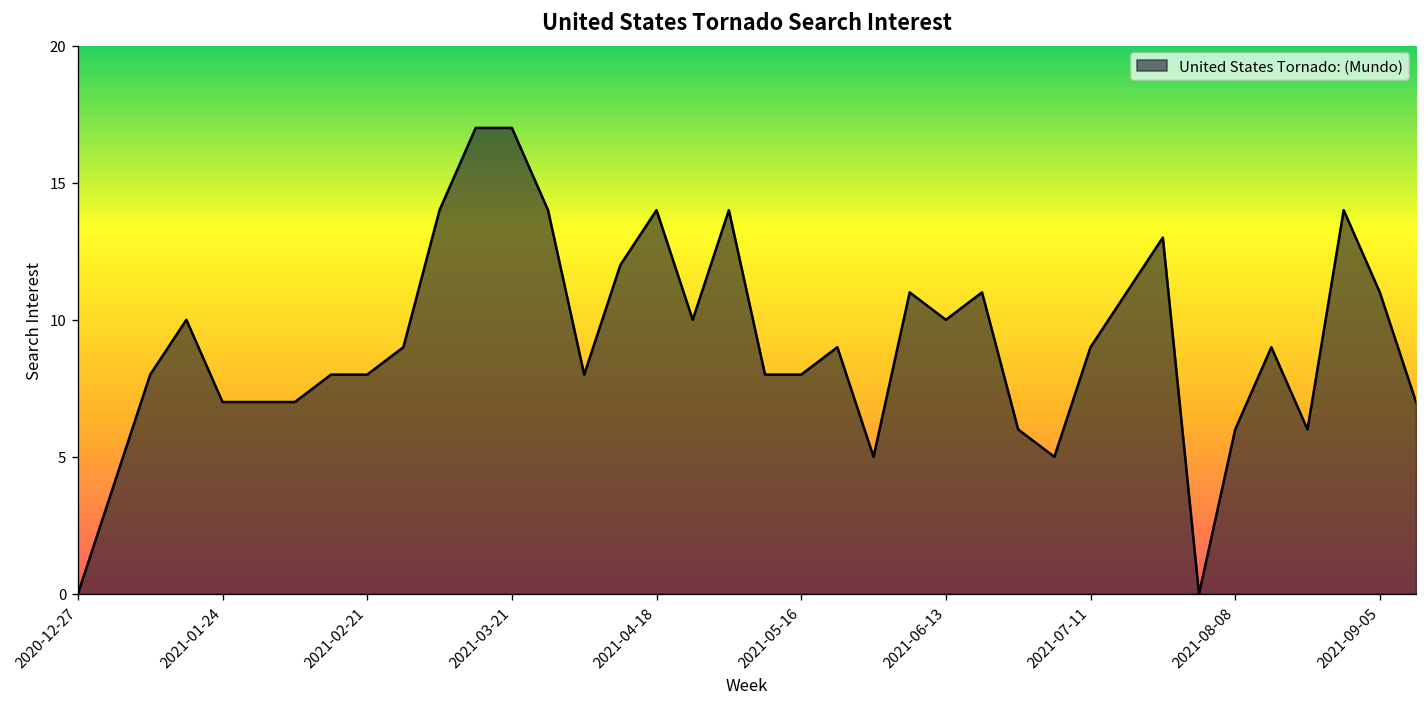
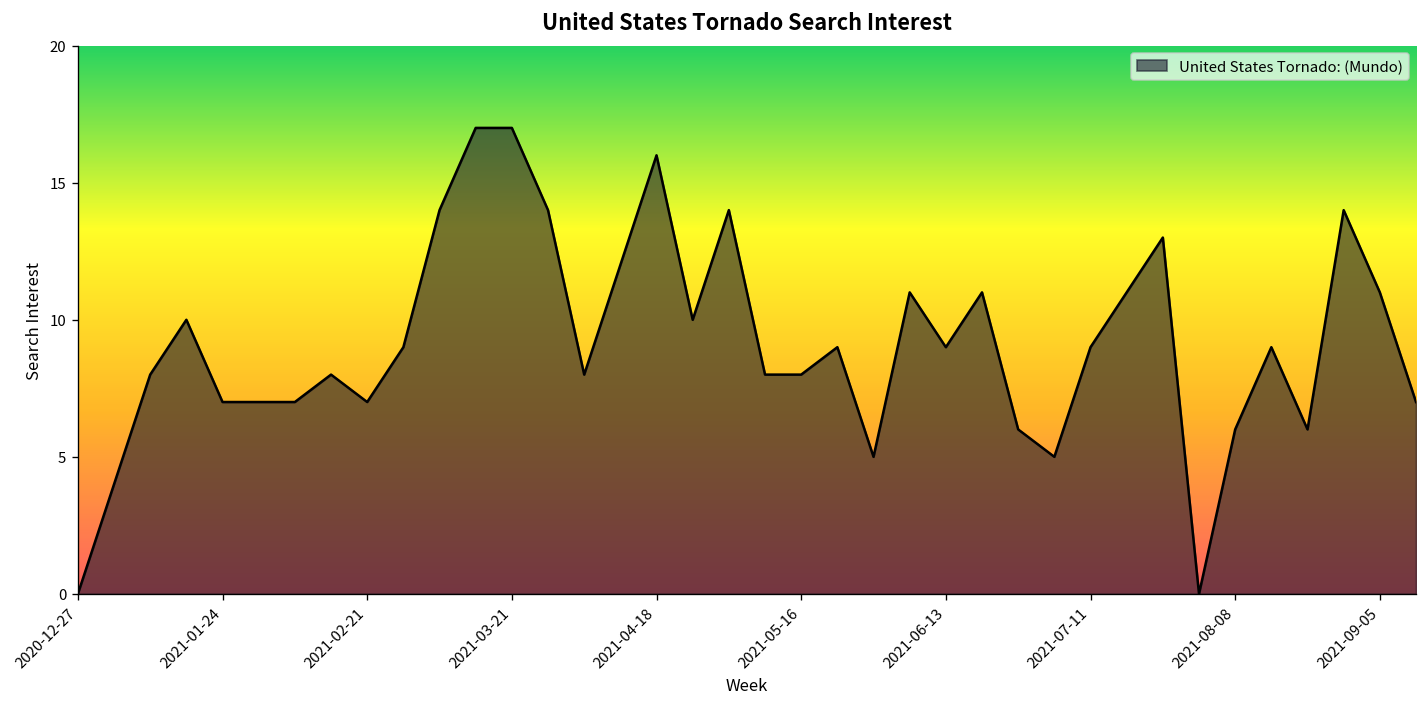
  {
    "2020-12-27": 0,
    "2021-01-24": 7,
-   "2021-02-21": 8,
+   "2021-02-21": 7,
    "2021-03-21": 17,
-   "2021-04-18": 14,
+   "2021-04-18": 16,
    "2021-05-16": 8,
-   "2021-06-13": 10,
+   "2021-06-13": 9,
    "2021-07-11": 9,
    "2021-08-08": 6,
    "2021-09-05": 11
  }
